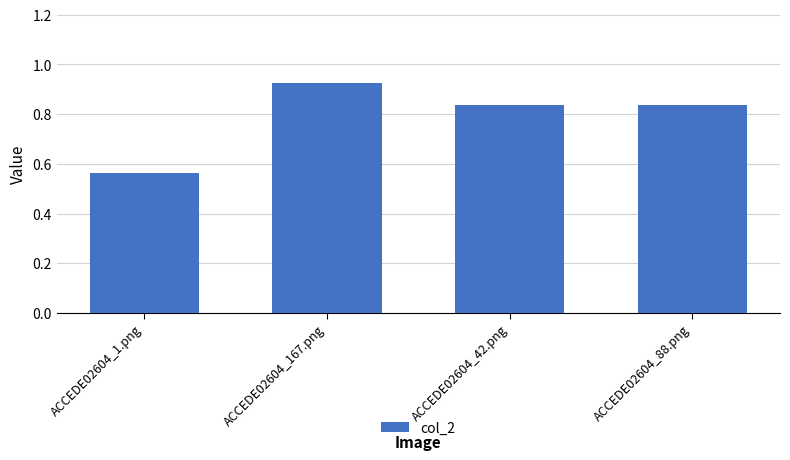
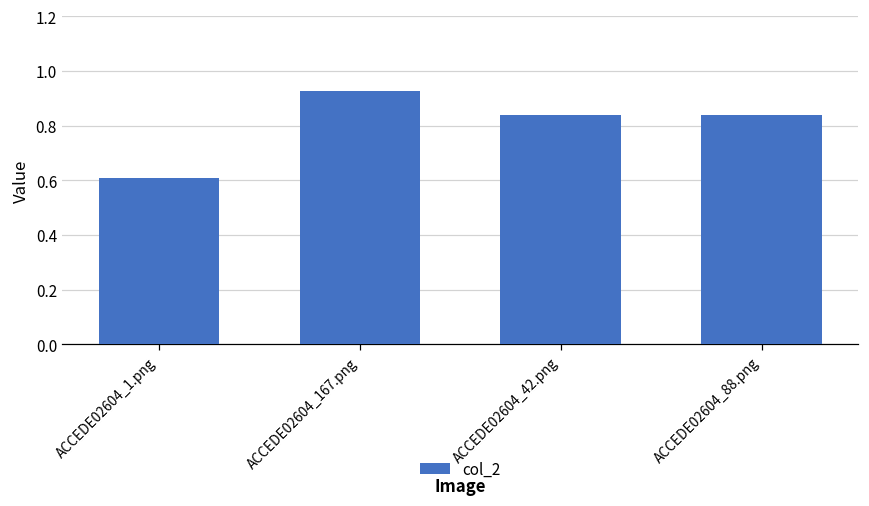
  {
-   "ACCEDE02604_1.png": 0.56,
+   "ACCEDE02604_1.png": 0.61,
    "ACCEDE02604_167.png": 0.93,
    "ACCEDE02604_42.png": 0.84,
    "ACCEDE02604_88.png": 0.84
  }
